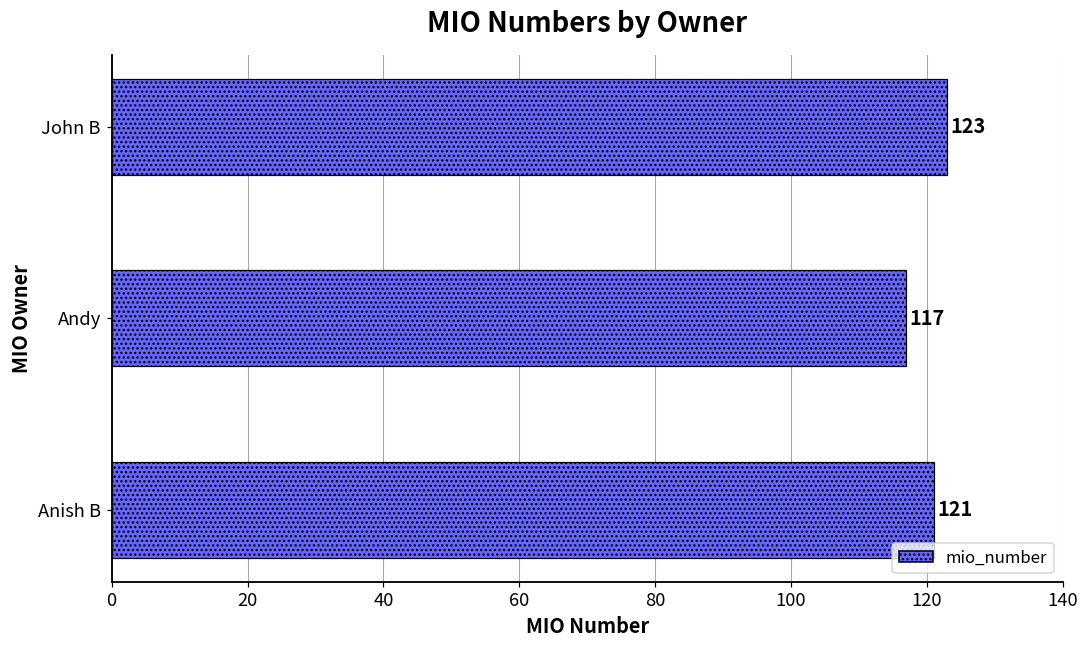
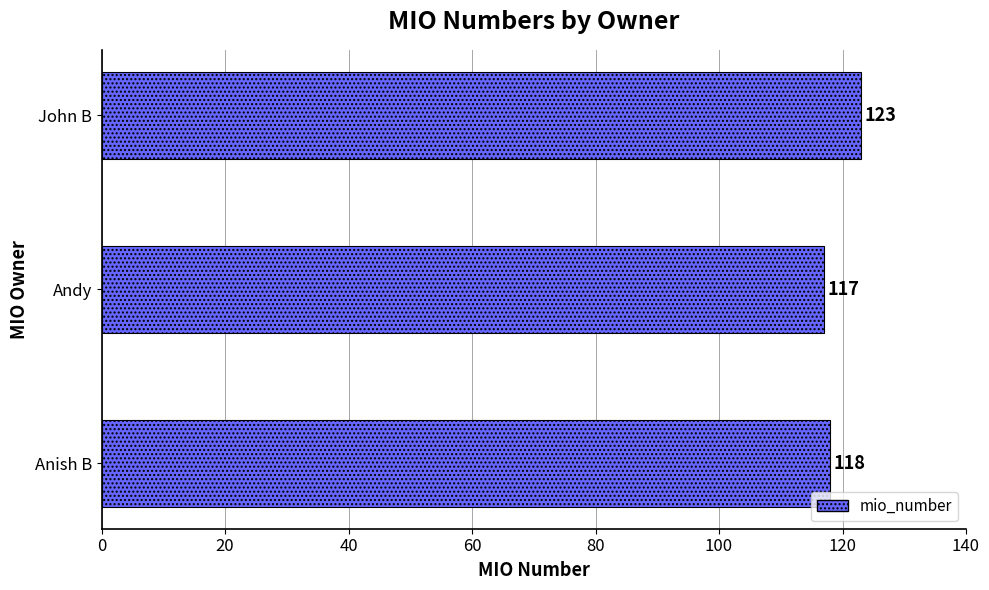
  {
    "John B": 123,
    "Andy": 117,
-   "Anish B": 121
+   "Anish B": 118
  }
